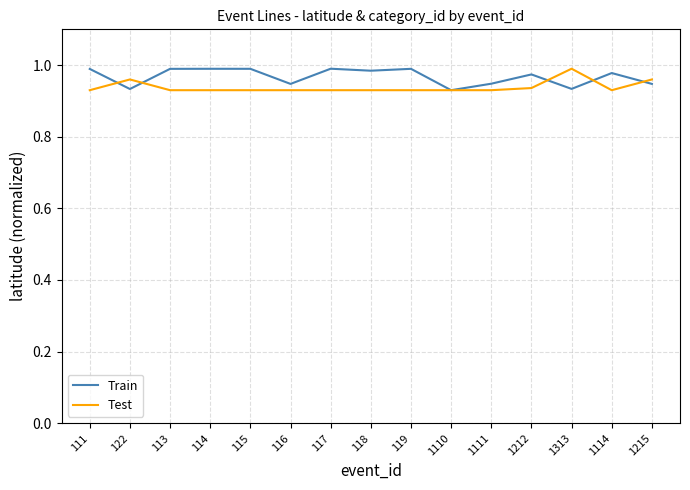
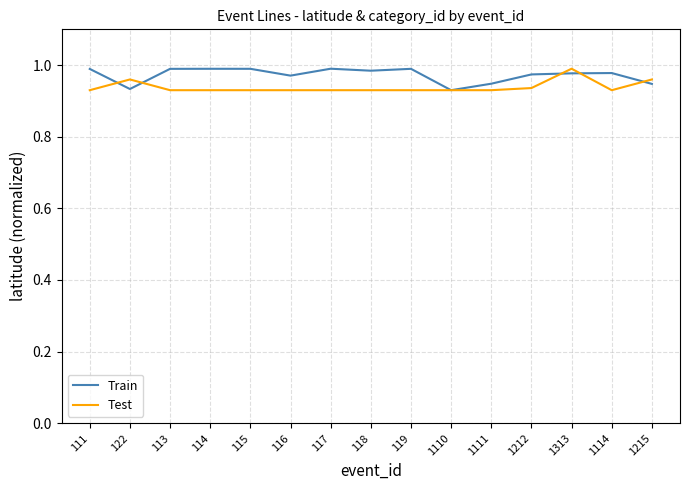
  {
    "Train": {
      "111": 0.99,
      "122": 0.93,
      "113": 0.99,
      "114": 0.99,
      "115": 0.99,
-     "116": 0.95,
+     "116": 0.97,
      "117": 0.99,
      "118": 0.98,
      "119": 0.99,
      "1111": 0.95,
      "1212": 0.97,
-     "1313": 0.93,
+     "1313": 0.98,
      "1114": 0.98,
      "1215": 0.95
    },
    "Test": {
      "111": 0.93,
      "122": 0.96,
      "113": 0.93,
      "114": 0.93,
      "115": 0.93,
      "116": 0.93,
      "117": 0.93,
      "118": 0.93,
      "119": 0.93,
      "1111": 0.93,
      "1212": 0.94,
      "1313": 0.99,
      "1114": 0.93,
      "1215": 0.96
    }
  }
